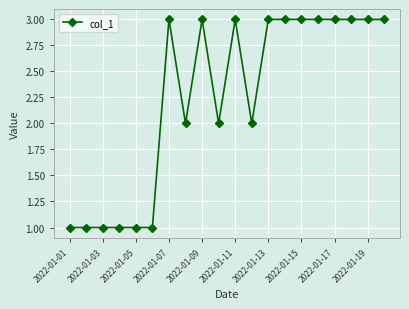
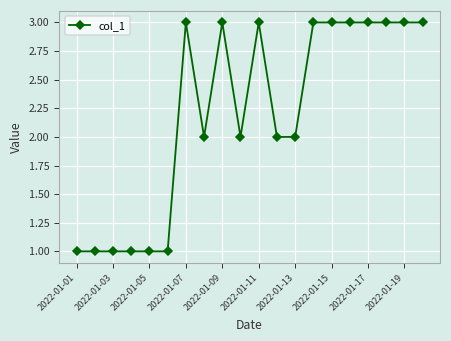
  {
    "2022-01-01": 1,
    "2022-01-03": 1,
    "2022-01-05": 1,
    "2022-01-07": 3,
    "2022-01-09": 3,
    "2022-01-11": 3,
-   "2022-01-13": 3,
+   "2022-01-13": 2,
    "2022-01-15": 3,
    "2022-01-17": 3,
    "2022-01-19": 3
  }
